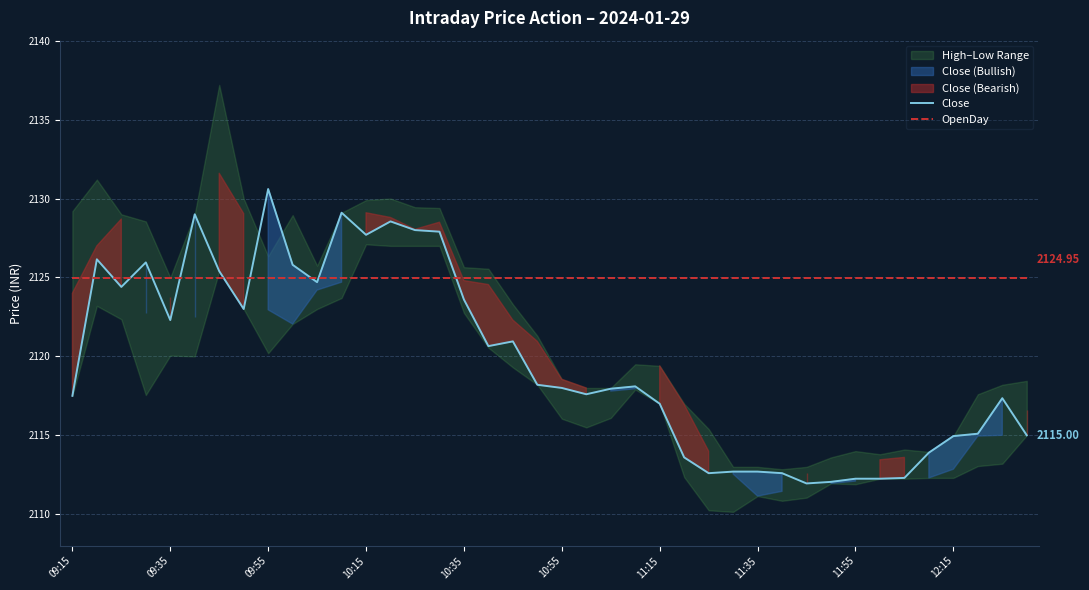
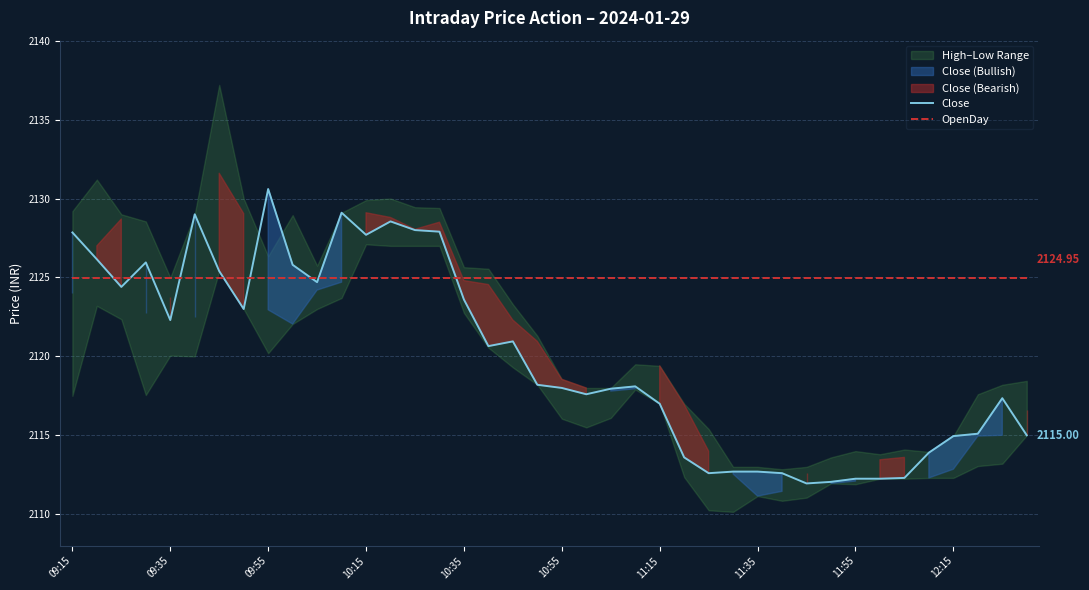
  {
    "Close": {
-     "09:15": 2117.5,
+     "09:15": 2127.9,
      "09:35": 2122.3,
      "09:55": 2130.6,
      "10:15": 2127.7,
      "10:35": 2123.6,
      "10:55": 2118.0,
      "11:15": 2117.0,
      "11:35": 2112.7,
      "11:55": 2112.3
    },
    "OpenDay": {
      "09:15": 2125.0,
      "09:55": 2125.0,
      "10:15": 2125.0,
      "10:35": 2125.0,
      "10:55": 2125.0,
      "11:15": 2125.0,
      "11:35": 2125.0,
      "11:55": 2125.0,
      "12:15": 2125.0
    }
  }
